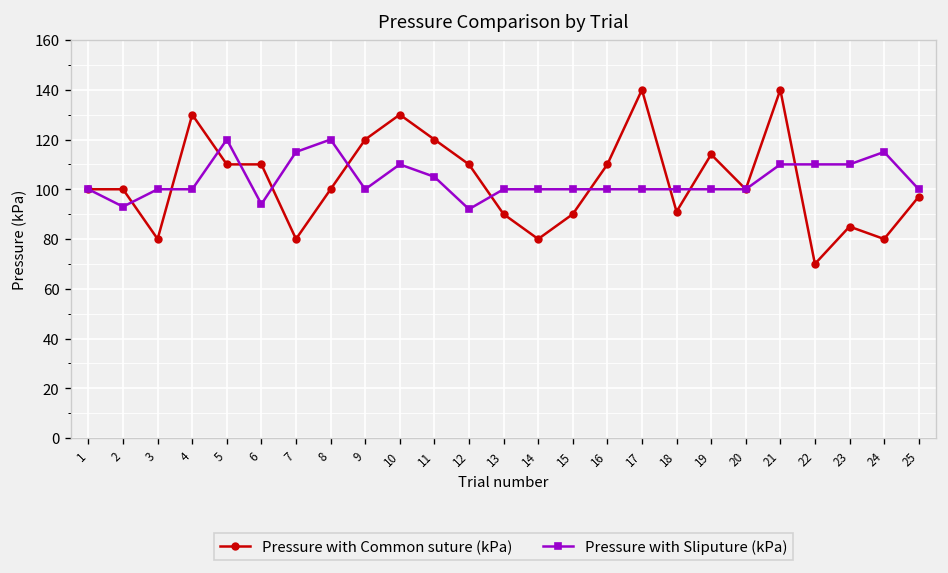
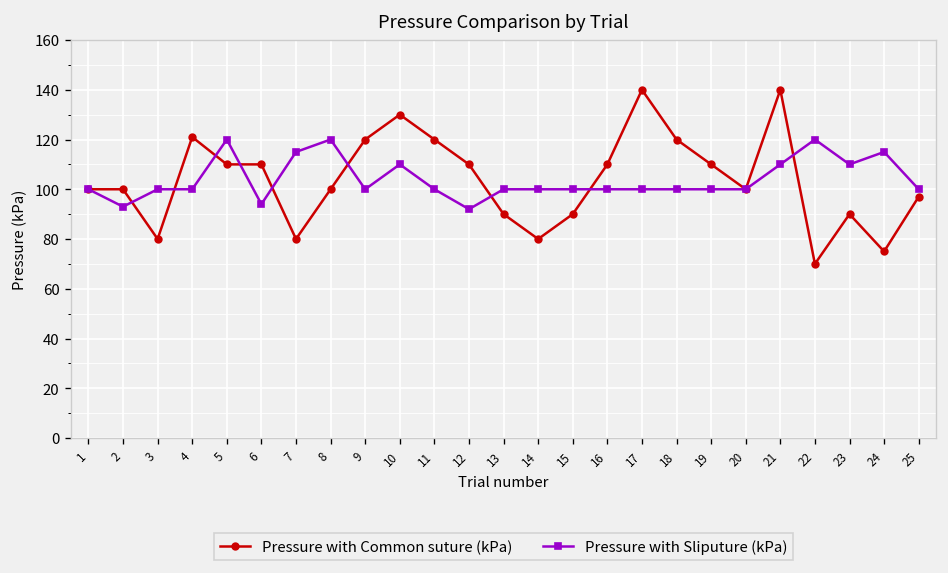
  {
    "Pressure with Common suture (kPa)": {
      "2": 100,
      "3": 80,
-     "4": 130,
+     "4": 121,
      "5": 110,
      "6": 110,
      "7": 80,
      "8": 100,
      "9": 120,
      "10": 130,
      "11": 120,
      "12": 110,
      "13": 90,
      "14": 80,
      "15": 90,
      "16": 110,
      "17": 140,
-     "18": 91,
-     "19": 114,
+     "18": 120,
+     "19": 110,
      "21": 140,
      "22": 70,
-     "23": 85,
-     "24": 80,
+     "23": 90,
+     "24": 75,
      "25": 97
    },
    "Pressure with Sliputure (kPa)": {
      "2": 93,
      "3": 100,
      "4": 100,
      "5": 120,
      "6": 94,
      "7": 115,
      "8": 120,
      "9": 100,
      "10": 110,
-     "11": 105,
+     "11": 100,
      "12": 92,
      "13": 100,
      "14": 100,
      "15": 100,
      "16": 100,
      "17": 100,
      "18": 100,
      "19": 100,
      "21": 110,
-     "22": 110,
+     "22": 120,
      "23": 110,
      "24": 115,
      "25": 100
    }
  }
